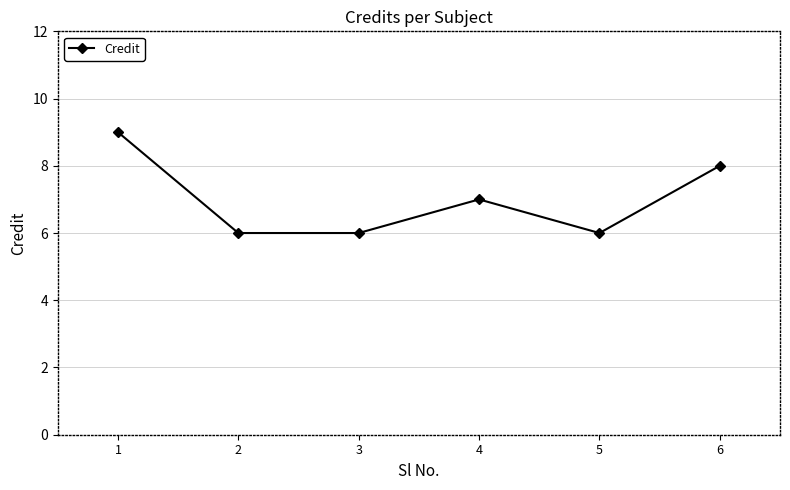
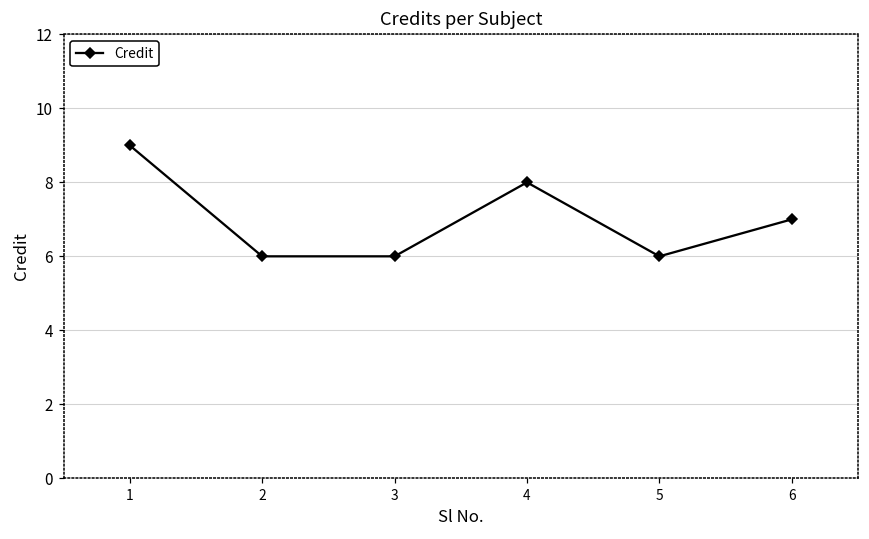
  {
    "1": 9,
    "2": 6,
    "3": 6,
-   "4": 7,
+   "4": 8,
    "5": 6,
-   "6": 8
+   "6": 7
  }
